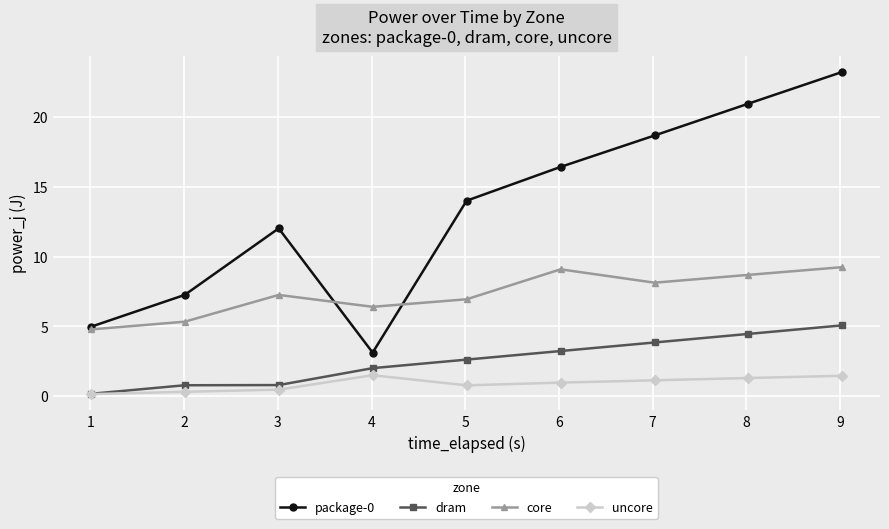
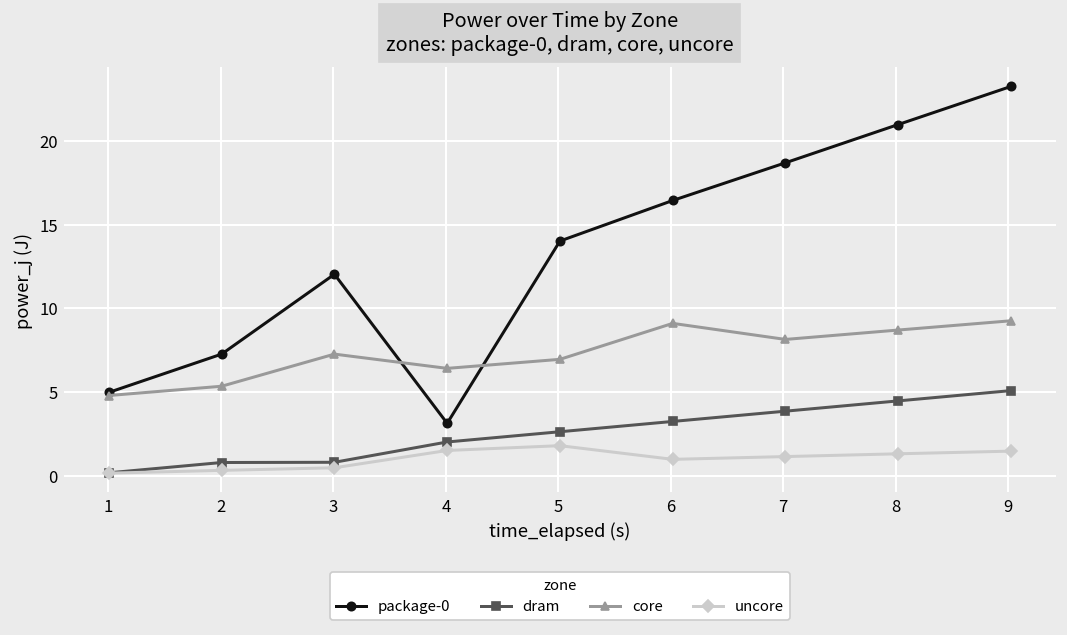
  {
    "package-0": {
      "1": 5.0,
      "2": 7.3,
      "3": 12.0,
      "4": 3.1,
      "5": 14.0,
      "6": 16.4
    },
    "dram": {
      "2": 0.8,
      "3": 0.8,
      "4": 2.0,
      "5": 2.6,
      "6": 3.2
    },
    "core": {
      "1": 4.8,
      "2": 5.3,
      "3": 7.3,
      "4": 6.4,
      "5": 6.9,
      "6": 9.1
    },
    "uncore": {
      "2": 0.3,
      "3": 0.5,
      "4": 1.5,
-     "5": 0.8,
+     "5": 1.8,
      "6": 1.0
    }
  }
